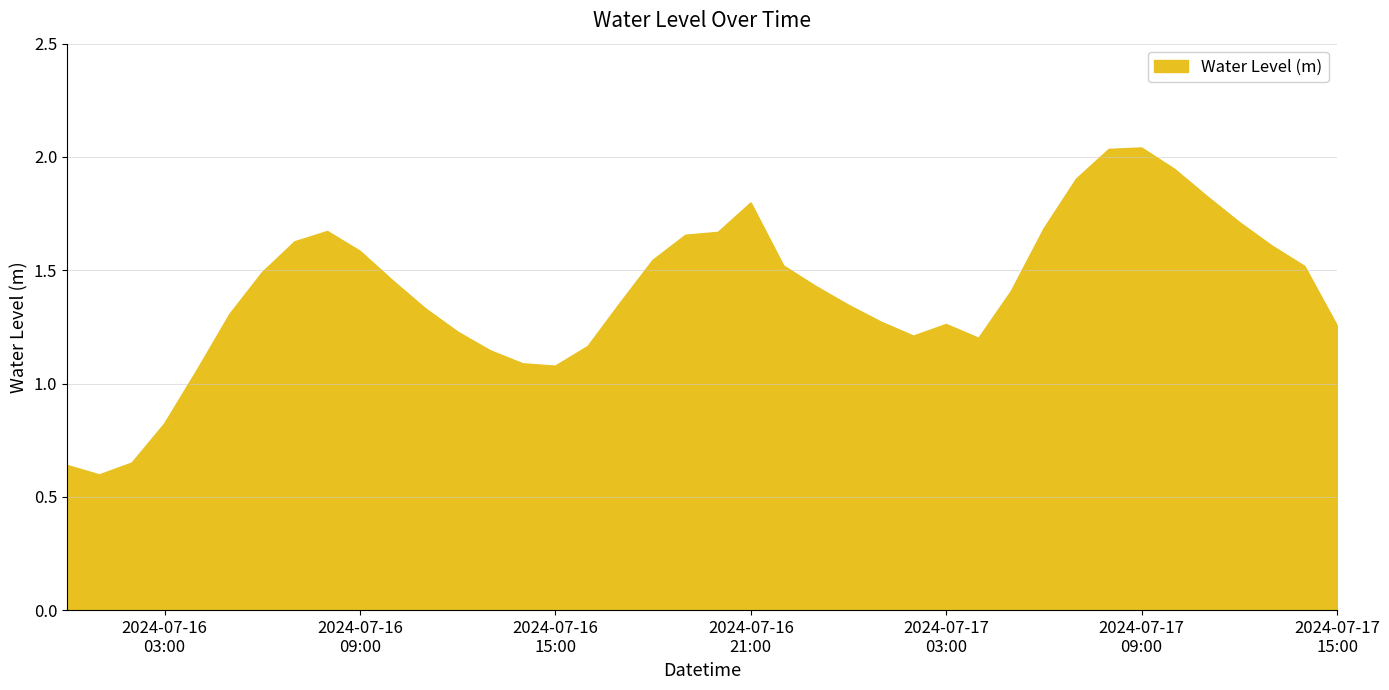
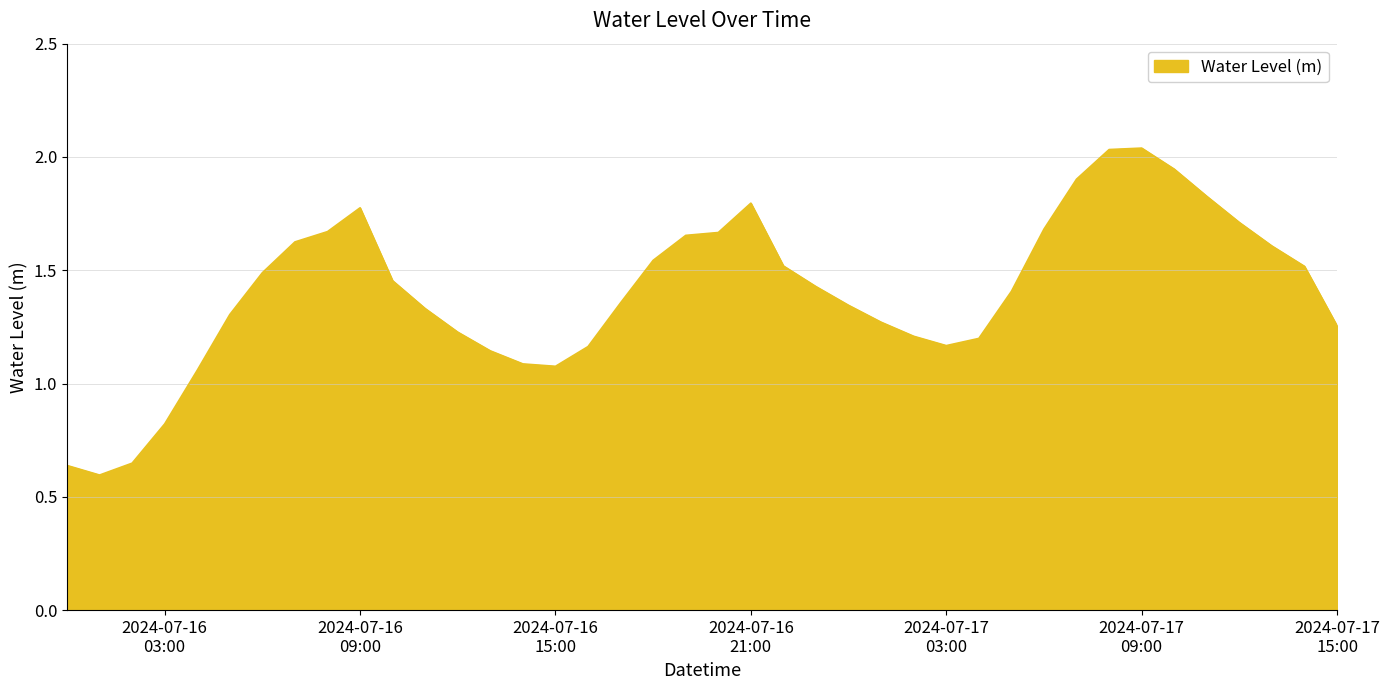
  {
    "2024-07-16 03:00": 0.82,
-   "2024-07-16 09:00": 1.58,
+   "2024-07-16 09:00": 1.78,
    "2024-07-16 15:00": 1.08,
    "2024-07-16 21:00": 1.80,
-   "2024-07-17 03:00": 1.26,
+   "2024-07-17 03:00": 1.17,
    "2024-07-17 09:00": 2.04,
    "2024-07-17 15:00": 1.25
  }
